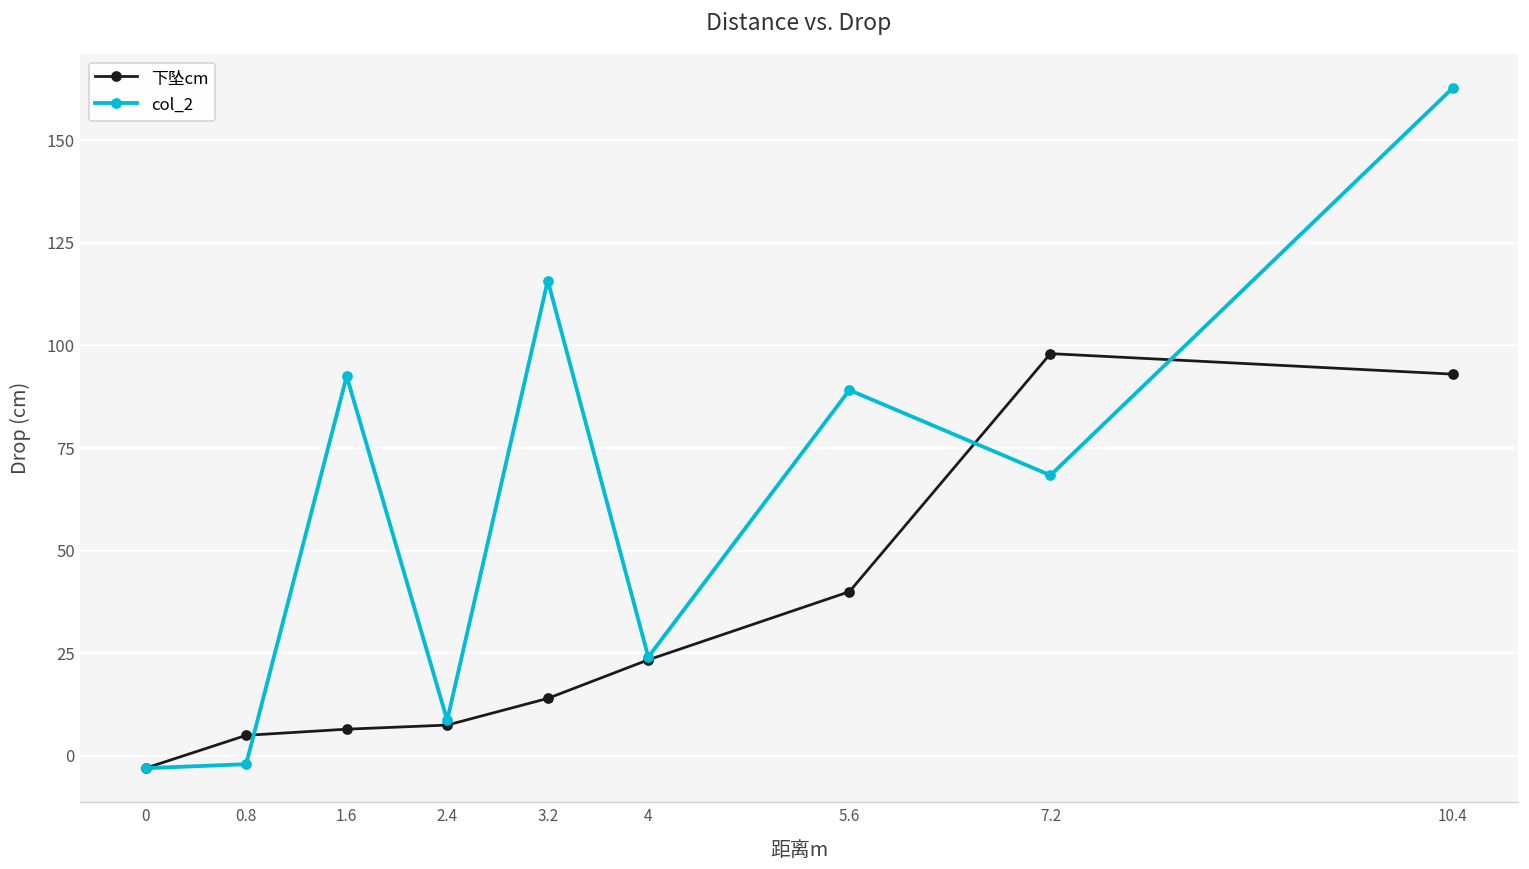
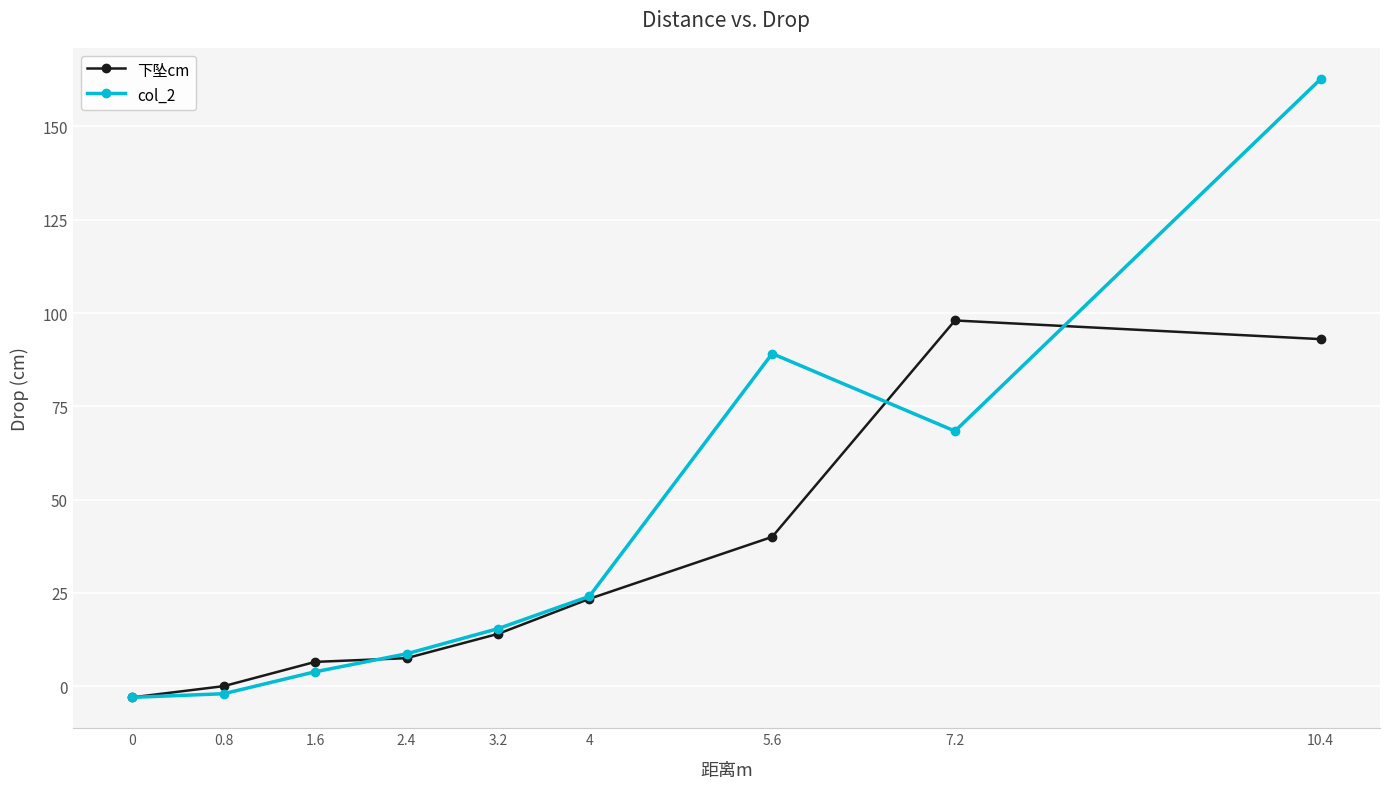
  {
    "下坠cm": {
-     "0.8": 5,
+     "0.8": 0,
      "1.6": 7,
      "2.4": 8,
      "3.2": 14,
      "5.6": 40,
      "7.2": 98,
      "10.4": 93
    },
    "col_2": {
      "0.8": -2,
-     "1.6": 93,
+     "1.6": 4,
      "2.4": 9,
-     "3.2": 116,
+     "3.2": 15,
      "5.6": 89,
      "7.2": 68,
      "10.4": 163
    }
  }
